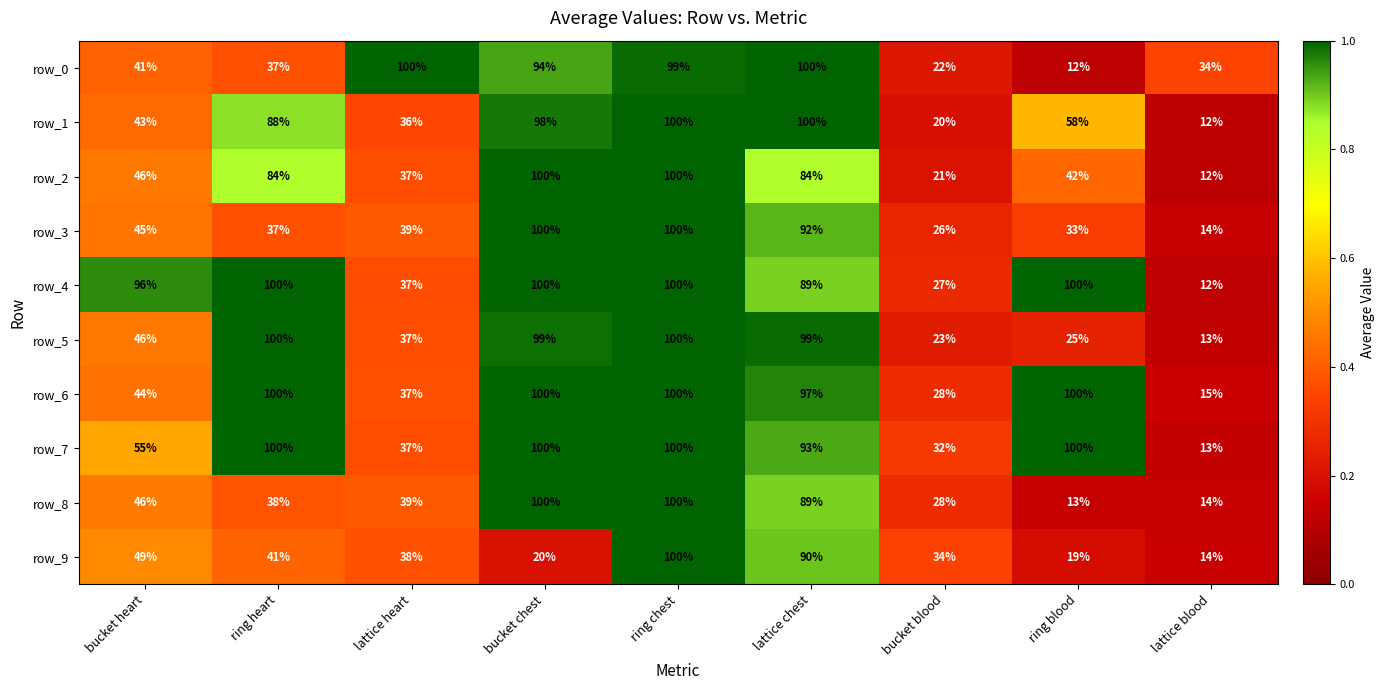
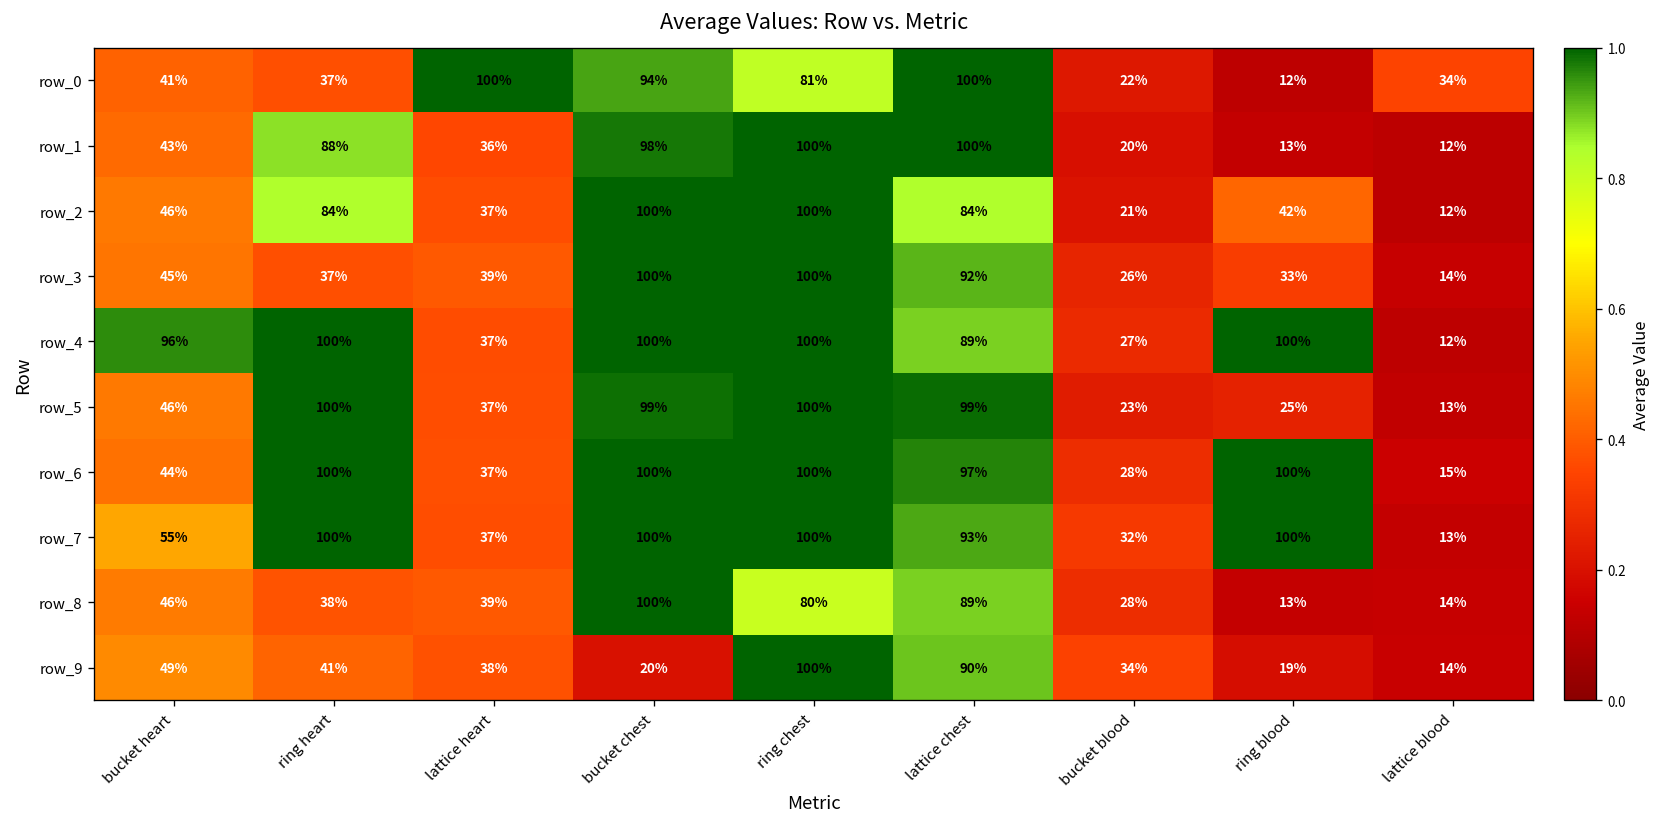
  {
    "row_0": {
      "bucket heart": "41%",
      "ring heart": "37%",
      "lattice heart": "100%",
      "bucket chest": "94%",
-     "ring chest": "99%",
+     "ring chest": "81%",
      "lattice chest": "100%",
      "bucket blood": "22%",
      "ring blood": "12%",
      "lattice blood": "34%"
    },
    "row_1": {
      "bucket heart": "43%",
      "ring heart": "88%",
      "lattice heart": "36%",
      "bucket chest": "98%",
      "ring chest": "100%",
      "lattice chest": "100%",
      "bucket blood": "20%",
-     "ring blood": "58%",
+     "ring blood": "13%",
      "lattice blood": "12%"
    },
    "row_2": {
      "bucket heart": "46%",
      "ring heart": "84%",
      "lattice heart": "37%",
      "bucket chest": "100%",
      "ring chest": "100%",
      "lattice chest": "84%",
      "bucket blood": "21%",
      "ring blood": "42%",
      "lattice blood": "12%"
    },
    "row_3": {
      "bucket heart": "45%",
      "ring heart": "37%",
      "lattice heart": "39%",
      "bucket chest": "100%",
      "ring chest": "100%",
      "lattice chest": "92%",
      "bucket blood": "26%",
      "ring blood": "33%",
      "lattice blood": "14%"
    },
    "row_4": {
      "bucket heart": "96%",
      "ring heart": "100%",
      "lattice heart": "37%",
      "bucket chest": "100%",
      "ring chest": "100%",
      "lattice chest": "89%",
      "bucket blood": "27%",
      "ring blood": "100%",
      "lattice blood": "12%"
    },
    "row_5": {
      "bucket heart": "46%",
      "ring heart": "100%",
      "lattice heart": "37%",
      "bucket chest": "99%",
      "ring chest": "100%",
      "lattice chest": "99%",
      "bucket blood": "23%",
      "ring blood": "25%",
      "lattice blood": "13%"
    },
    "row_6": {
      "bucket heart": "44%",
      "ring heart": "100%",
      "lattice heart": "37%",
      "bucket chest": "100%",
      "ring chest": "100%",
      "lattice chest": "97%",
      "bucket blood": "28%",
      "ring blood": "100%",
      "lattice blood": "15%"
    },
    "row_7": {
      "bucket heart": "55%",
      "ring heart": "100%",
      "lattice heart": "37%",
      "bucket chest": "100%",
      "ring chest": "100%",
      "lattice chest": "93%",
      "bucket blood": "32%",
      "ring blood": "100%",
      "lattice blood": "13%"
    },
    "row_8": {
      "bucket heart": "46%",
      "ring heart": "38%",
      "lattice heart": "39%",
      "bucket chest": "100%",
-     "ring chest": "100%",
+     "ring chest": "80%",
      "lattice chest": "89%",
      "bucket blood": "28%",
      "ring blood": "13%",
      "lattice blood": "14%"
    },
    "row_9": {
      "bucket heart": "49%",
      "ring heart": "41%",
      "lattice heart": "38%",
      "bucket chest": "20%",
      "ring chest": "100%",
      "lattice chest": "90%",
      "bucket blood": "34%",
      "ring blood": "19%",
      "lattice blood": "14%"
    }
  }
